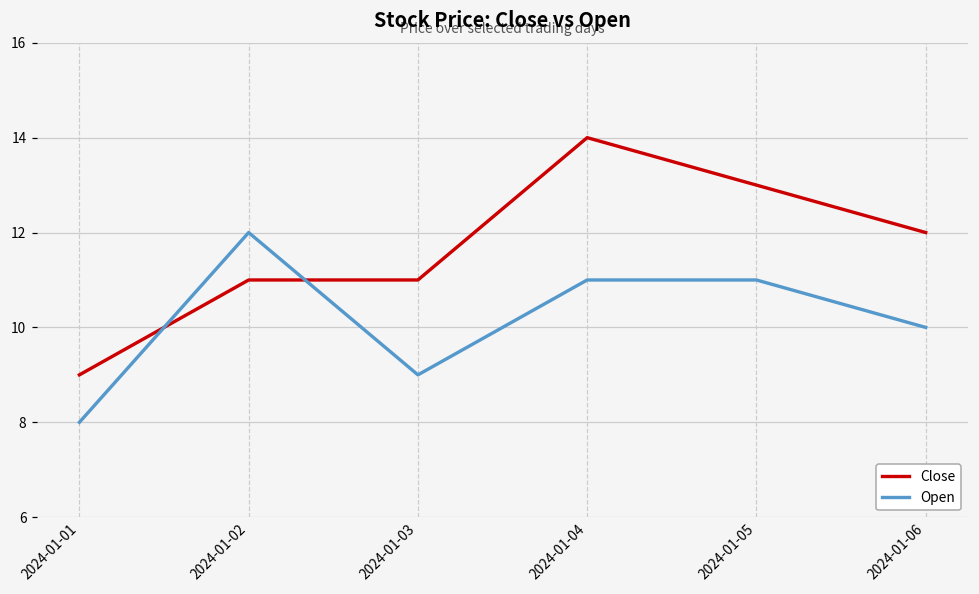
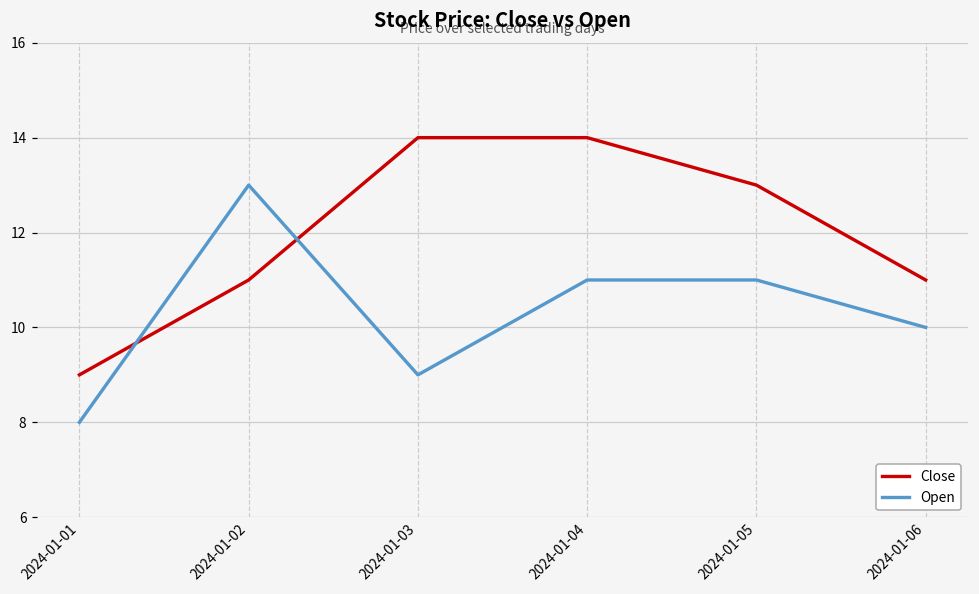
  {
    "Close": {
      "2024-01-01": 9,
      "2024-01-02": 11,
-     "2024-01-03": 11,
+     "2024-01-03": 14,
      "2024-01-04": 14,
      "2024-01-05": 13,
-     "2024-01-06": 12
+     "2024-01-06": 11
    },
    "Open": {
      "2024-01-01": 8,
-     "2024-01-02": 12,
+     "2024-01-02": 13,
      "2024-01-03": 9,
      "2024-01-04": 11,
      "2024-01-05": 11,
      "2024-01-06": 10
    }
  }
